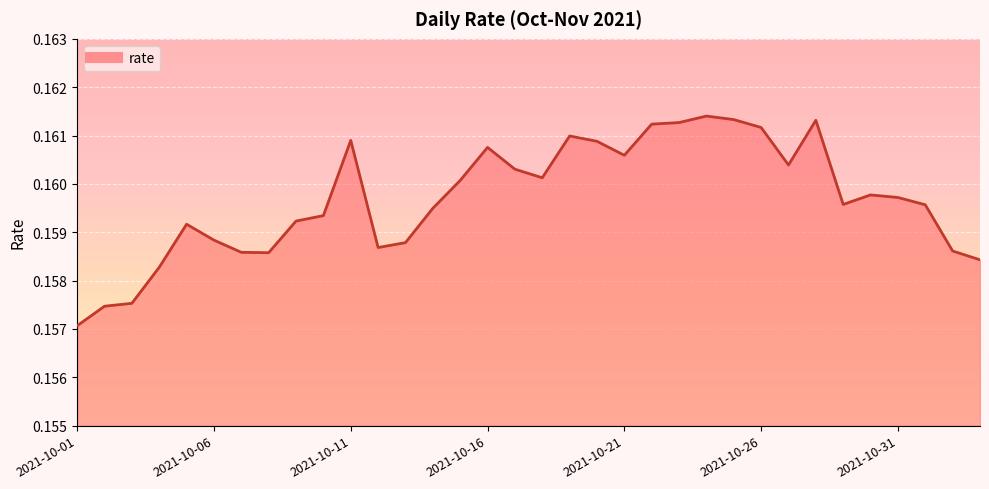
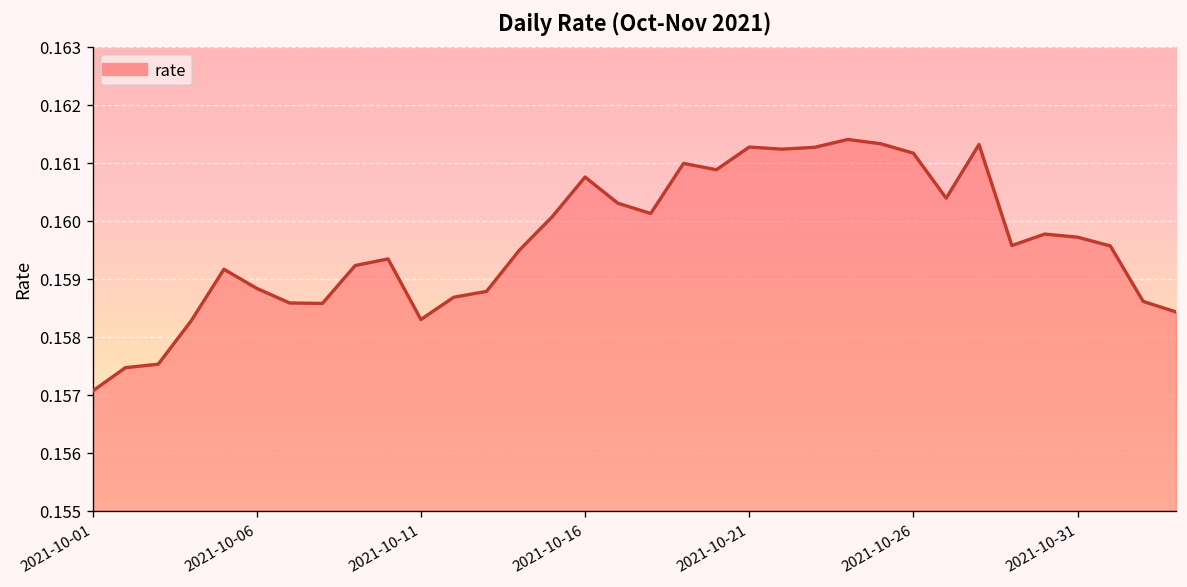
  {
    "2021-10-01": 0.1571,
    "2021-10-06": 0.1588,
-   "2021-10-11": 0.1609,
+   "2021-10-11": 0.1583,
    "2021-10-16": 0.1608,
-   "2021-10-21": 0.1606,
+   "2021-10-21": 0.1613,
    "2021-10-26": 0.1612,
    "2021-10-31": 0.1597
  }
